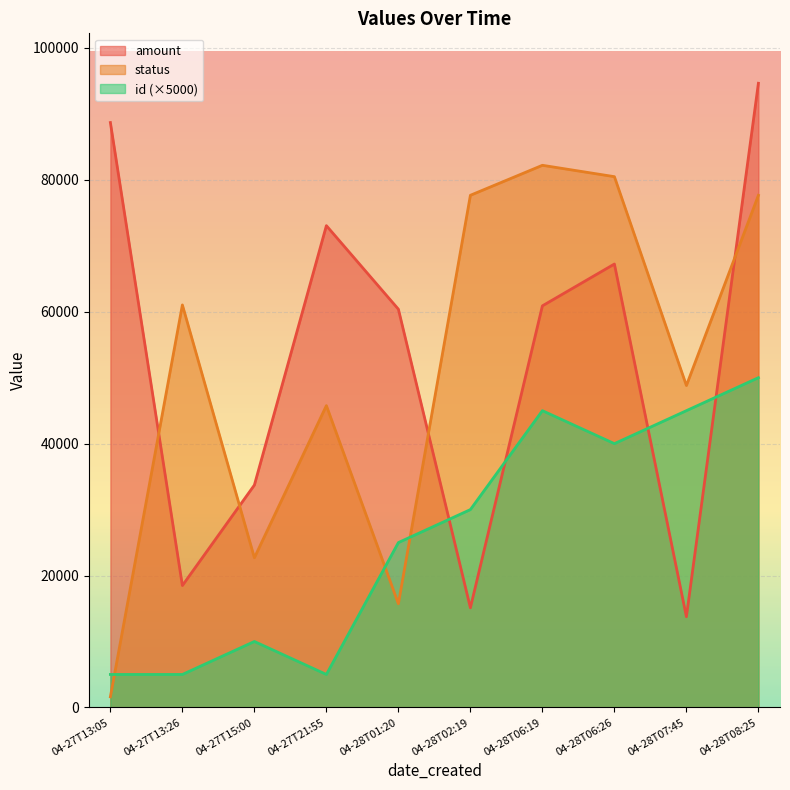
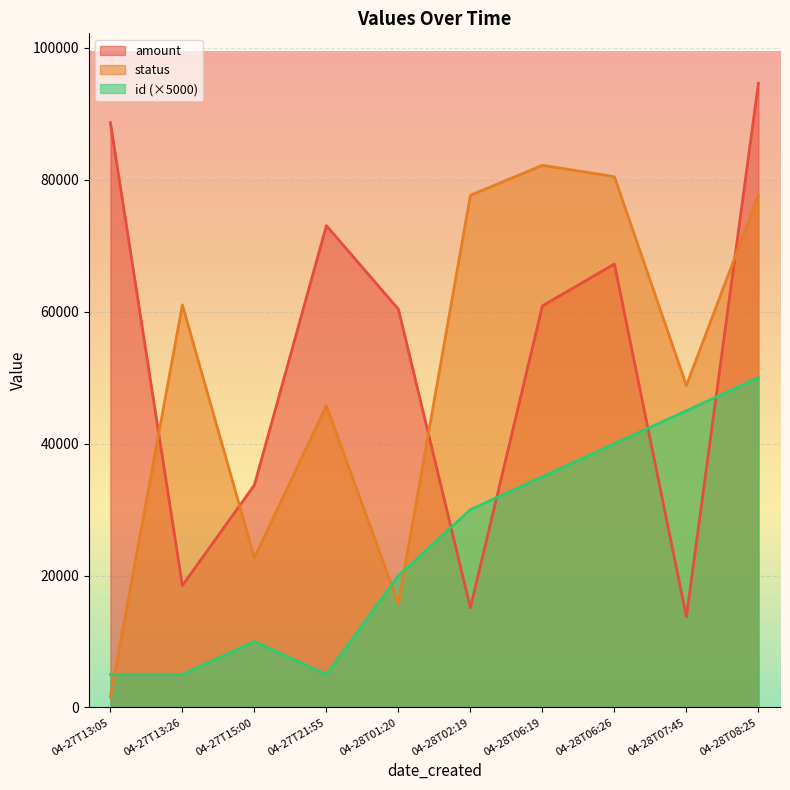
  {
    "id (×5000)": {
      "04-27T13:05": 5000,
      "04-27T13:26": 5000,
      "04-27T15:00": 10000,
      "04-27T21:55": 5000,
-     "04-28T01:20": 25000,
+     "04-28T01:20": 20000,
      "04-28T02:19": 30000,
-     "04-28T06:19": 45000,
+     "04-28T06:19": 35000,
      "04-28T06:26": 40000,
      "04-28T07:45": 45000,
      "04-28T08:25": 50000
    }
  }
